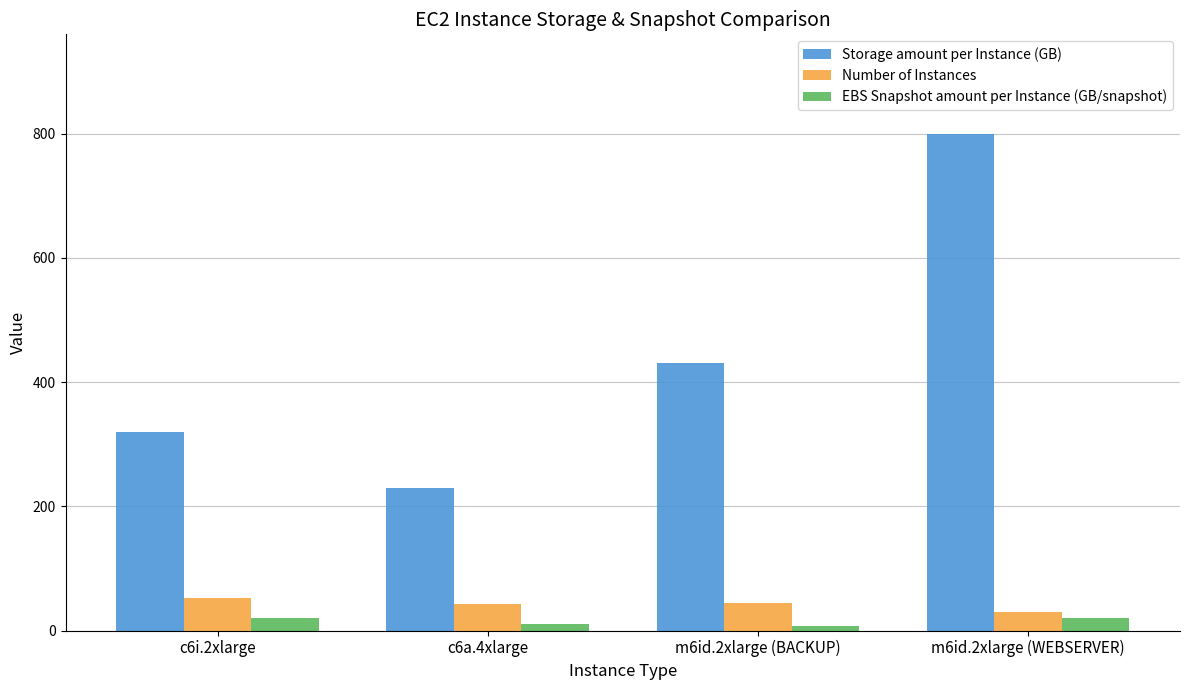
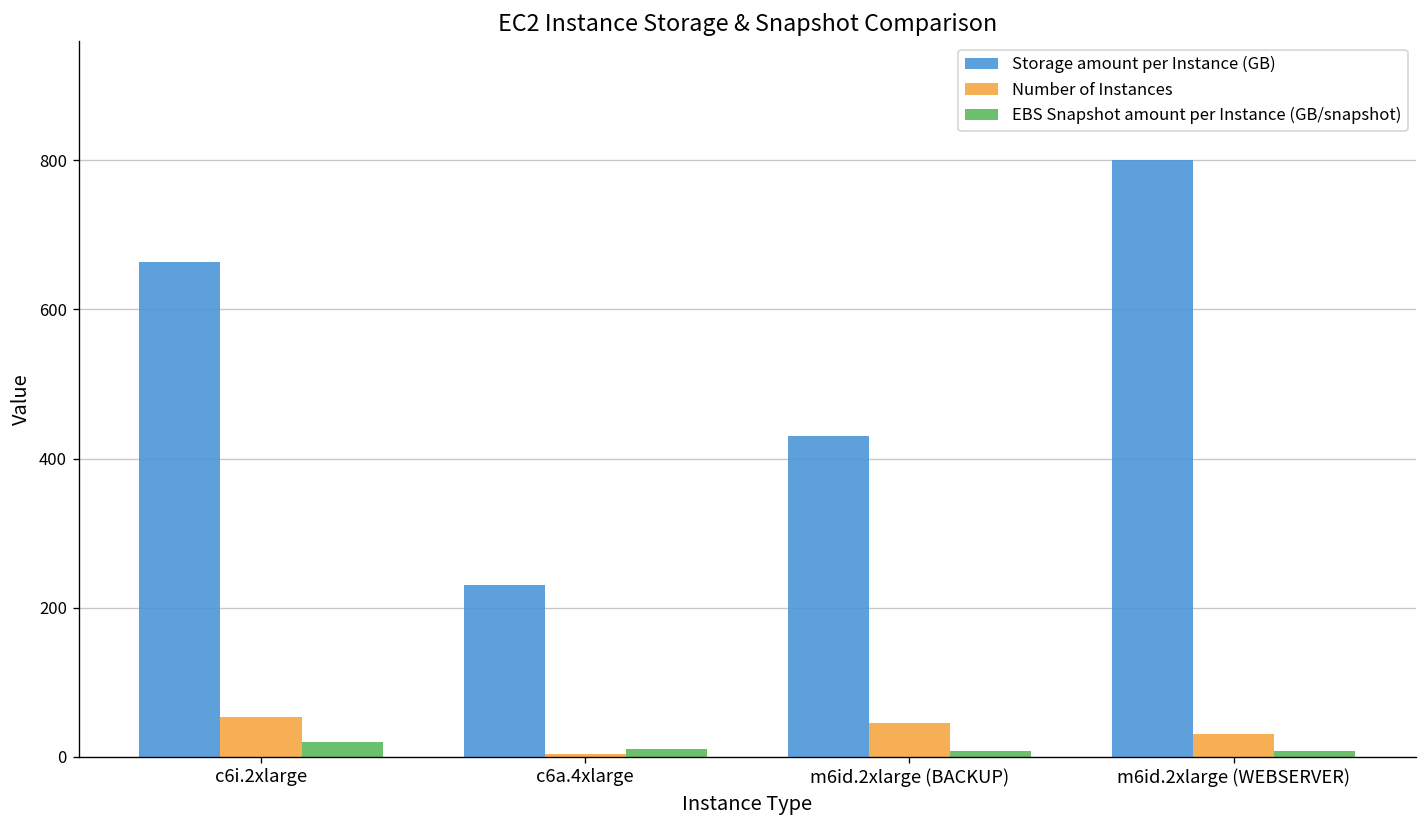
  {
    "Storage amount per Instance (GB)": {
-     "c6i.2xlarge": 320,
+     "c6i.2xlarge": 660,
      "c6a.4xlarge": 230,
      "m6id.2xlarge (BACKUP)": 430,
      "m6id.2xlarge (WEBSERVER)": 800
    },
    "Number of Instances": {
      "c6i.2xlarge": 50,
-     "c6a.4xlarge": 40,
+     "c6a.4xlarge": 0,
      "m6id.2xlarge (BACKUP)": 50,
      "m6id.2xlarge (WEBSERVER)": 30
    },
    "EBS Snapshot amount per Instance (GB/snapshot)": {
      "c6i.2xlarge": 20,
      "c6a.4xlarge": 10,
      "m6id.2xlarge (BACKUP)": 10,
-     "m6id.2xlarge (WEBSERVER)": 20
+     "m6id.2xlarge (WEBSERVER)": 10
    }
  }
